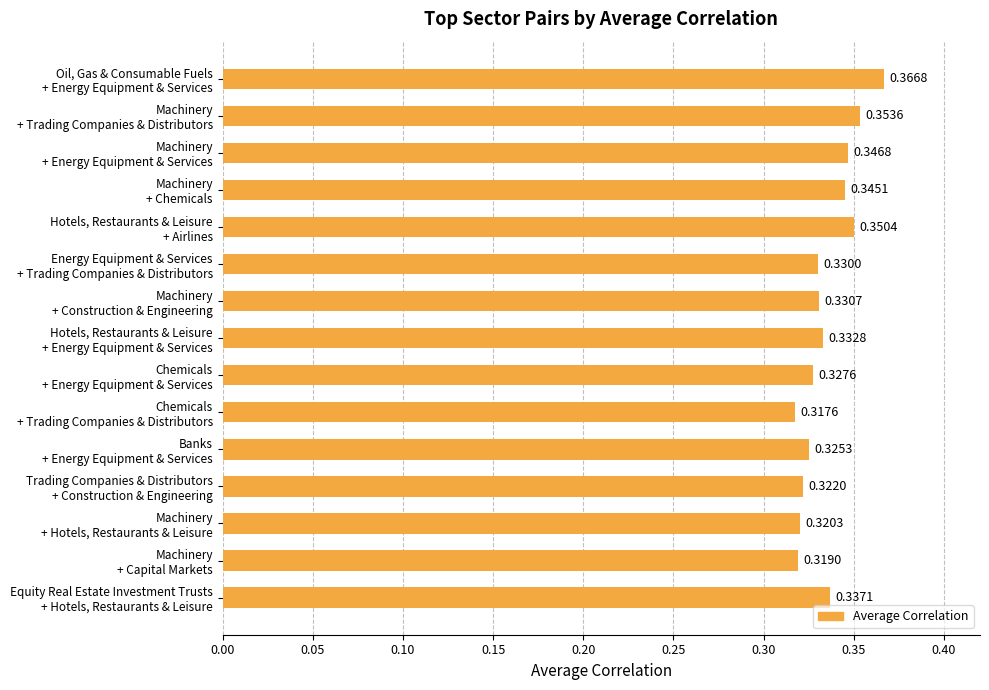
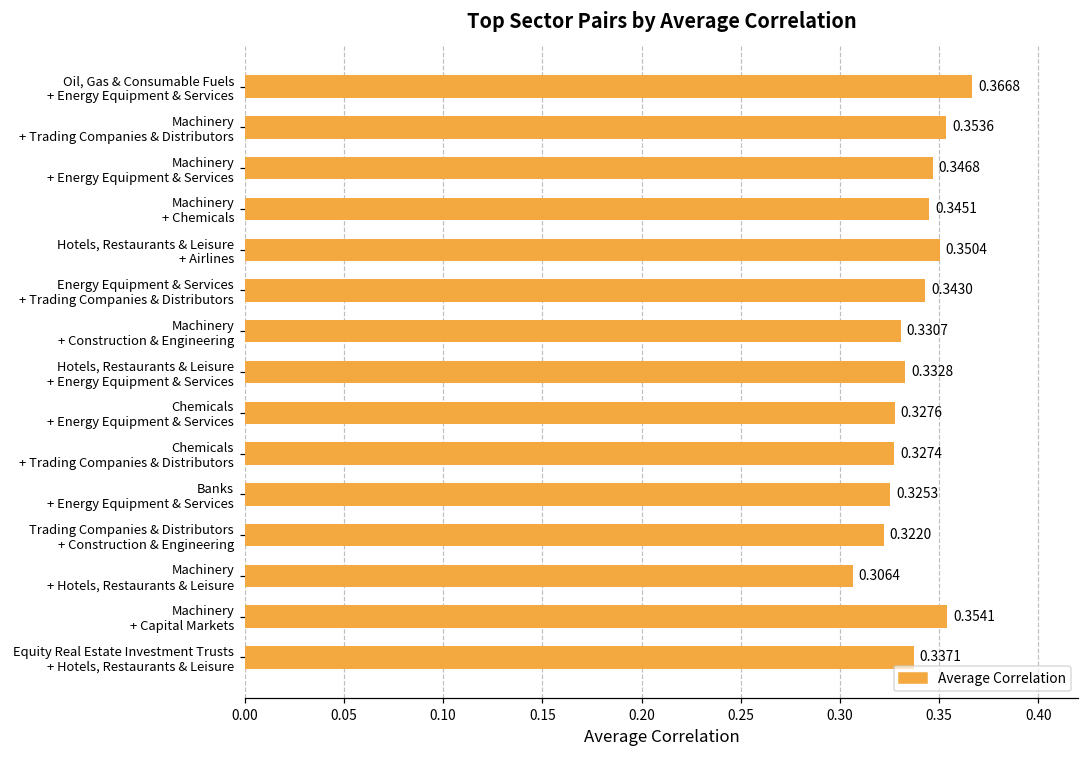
  {
    "Oil, Gas & Consumable Fuels + Energy Equipment & Services": 0.3668,
    "Machinery + Trading Companies & Distributors": 0.3536,
    "Machinery + Energy Equipment & Services": 0.3468,
    "Machinery + Chemicals": 0.3451,
    "Hotels, Restaurants & Leisure + Airlines": 0.3504,
-   "Energy Equipment & Services + Trading Companies & Distributors": 0.3300,
+   "Energy Equipment & Services + Trading Companies & Distributors": 0.3430,
    "Machinery + Construction & Engineering": 0.3307,
    "Hotels, Restaurants & Leisure + Energy Equipment & Services": 0.3328,
    "Chemicals + Energy Equipment & Services": 0.3276,
-   "Chemicals + Trading Companies & Distributors": 0.3176,
+   "Chemicals + Trading Companies & Distributors": 0.3274,
    "Banks + Energy Equipment & Services": 0.3253,
    "Trading Companies & Distributors + Construction & Engineering": 0.3220,
-   "Machinery + Hotels, Restaurants & Leisure": 0.3203,
-   "Machinery + Capital Markets": 0.3190,
+   "Machinery + Hotels, Restaurants & Leisure": 0.3064,
+   "Machinery + Capital Markets": 0.3541,
    "Equity Real Estate Investment Trusts + Hotels, Restaurants & Leisure": 0.3371
  }
